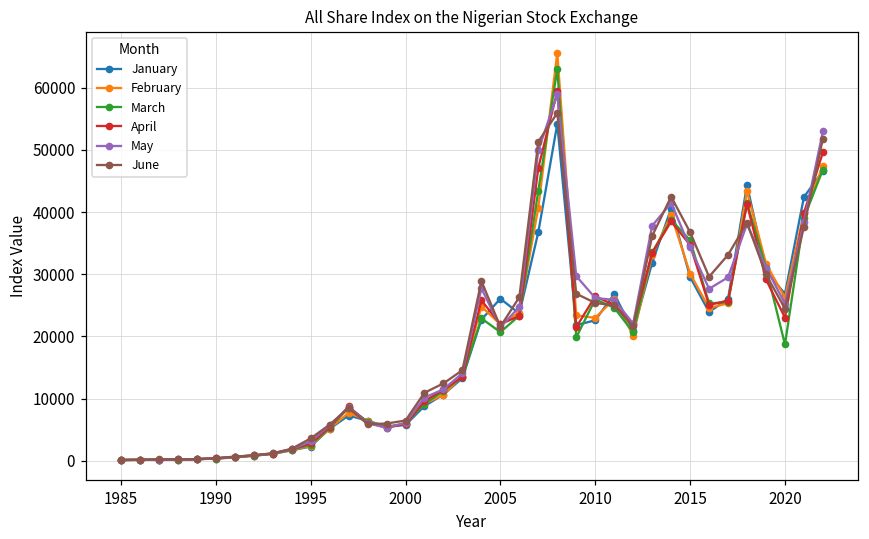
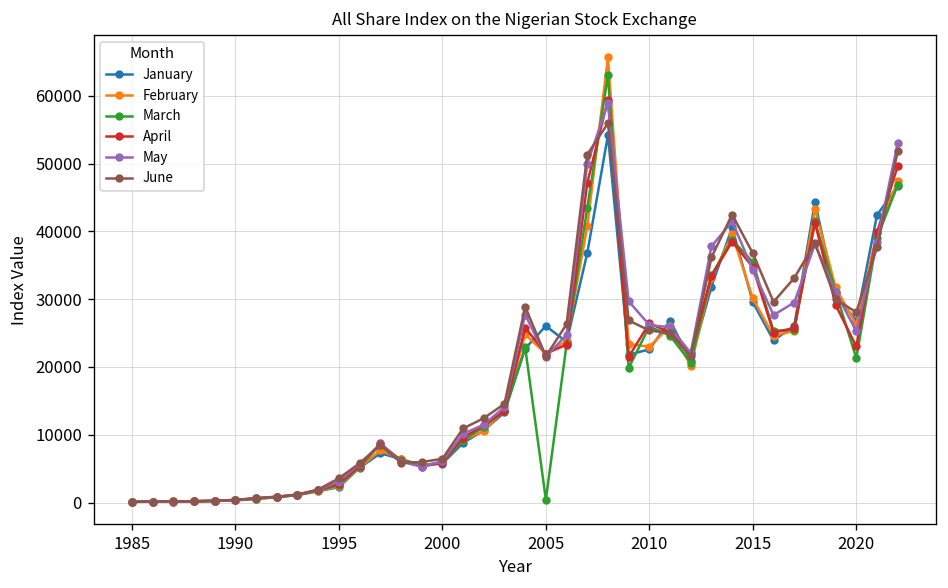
  {
    "January": {
      "2005": 26000,
      "2015": 30000,
      "2020": 27000
    },
    "February": {
      "2015": 30000,
      "2020": 26000
    },
    "March": {
-     "2005": 21000,
+     "2005": 0,
      "2015": 35000,
-     "2020": 19000
+     "2020": 21000
    },
    "April": {
      "2020": 23000
    },
    "May": {
      "2020": 25000
    },
    "June": {
      "1995": 4000,
      "2010": 25000,
      "2015": 37000,
-     "2020": 24000
+     "2020": 28000
    }
  }
